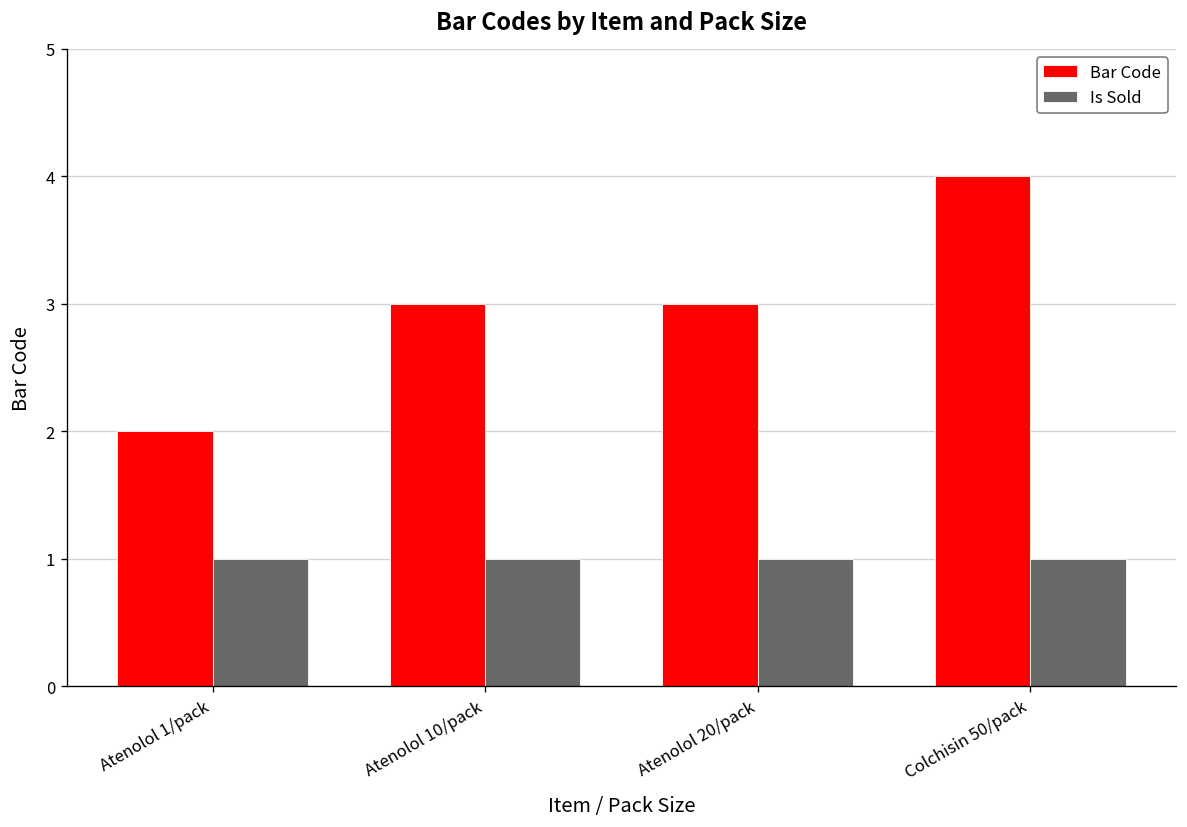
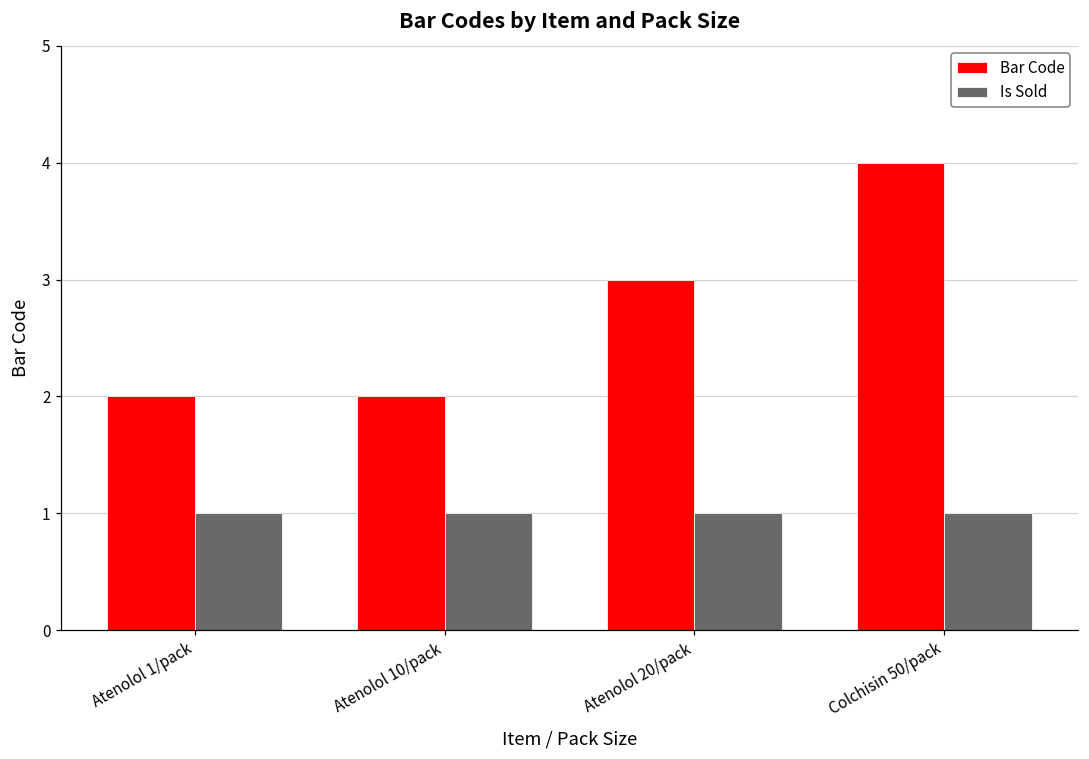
  {
    "Bar Code": {
      "Atenolol 1/pack": 2,
-     "Atenolol 10/pack": 3,
+     "Atenolol 10/pack": 2,
      "Atenolol 20/pack": 3,
      "Colchisin 50/pack": 4
    },
    "Is Sold": {
      "Atenolol 1/pack": 1,
      "Atenolol 10/pack": 1,
      "Atenolol 20/pack": 1,
      "Colchisin 50/pack": 1
    }
  }
